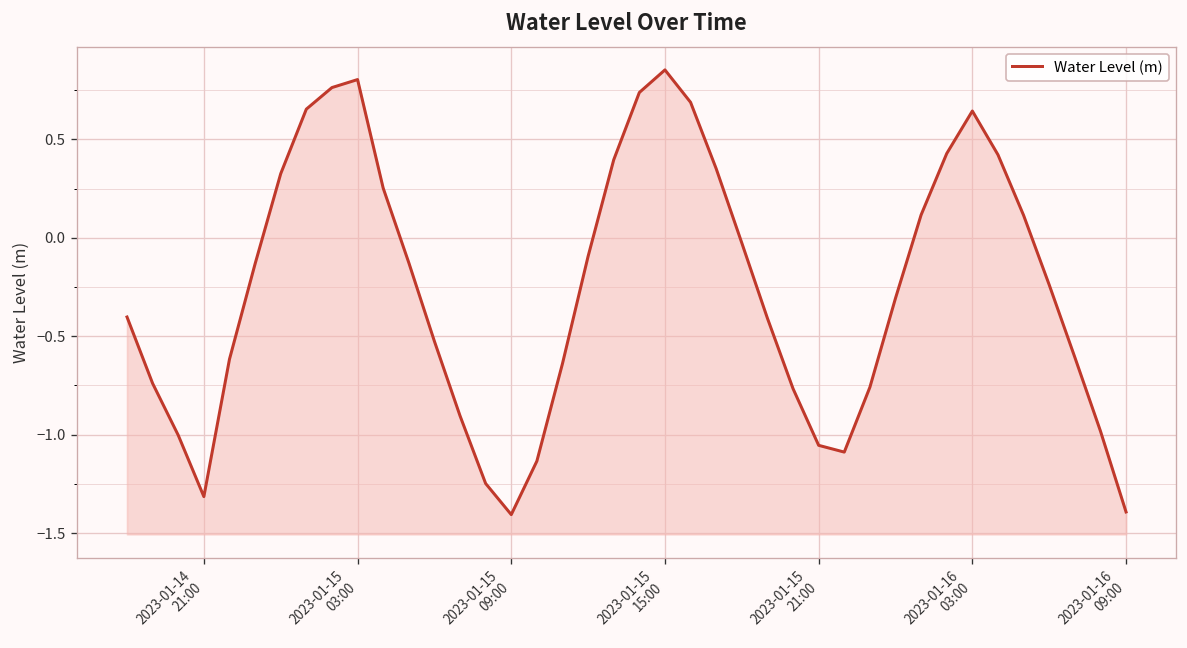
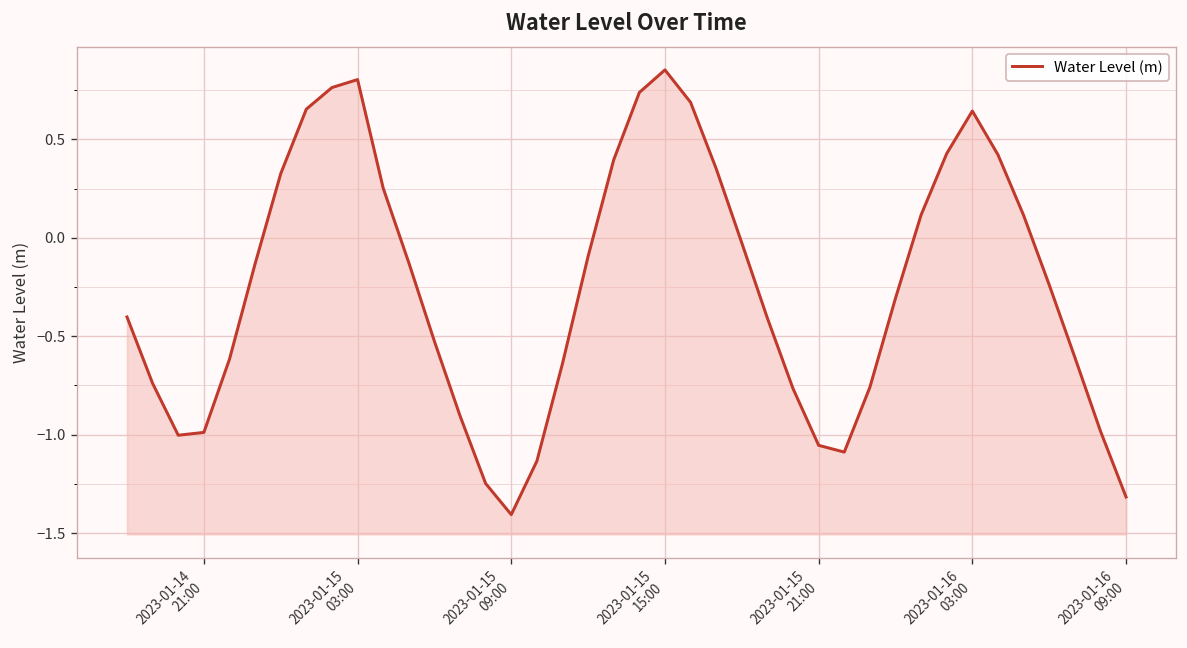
  {
-   "2023-01-14 21:00": -1.31,
+   "2023-01-14 21:00": -0.99,
    "2023-01-15 03:00": 0.80,
    "2023-01-15 09:00": -1.41,
    "2023-01-15 15:00": 0.85,
    "2023-01-15 21:00": -1.05,
    "2023-01-16 03:00": 0.64,
-   "2023-01-16 09:00": -1.39
+   "2023-01-16 09:00": -1.32
  }
